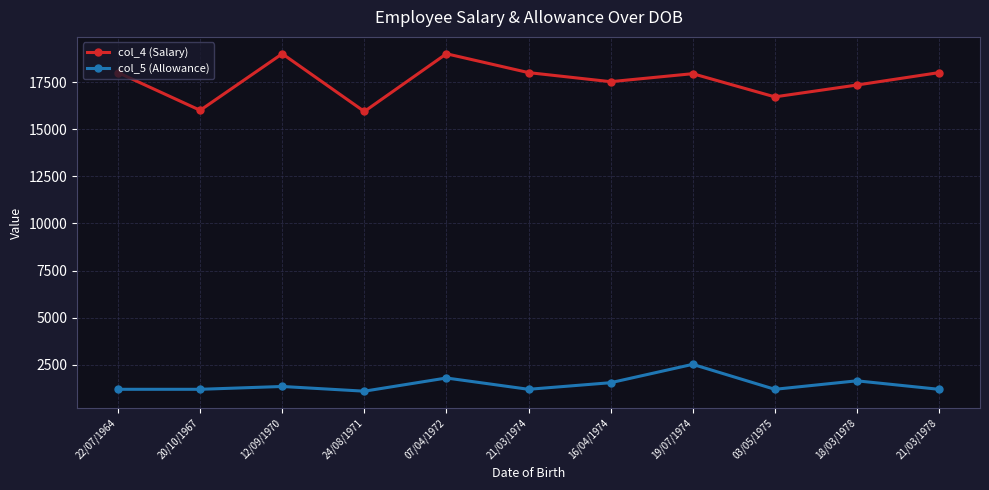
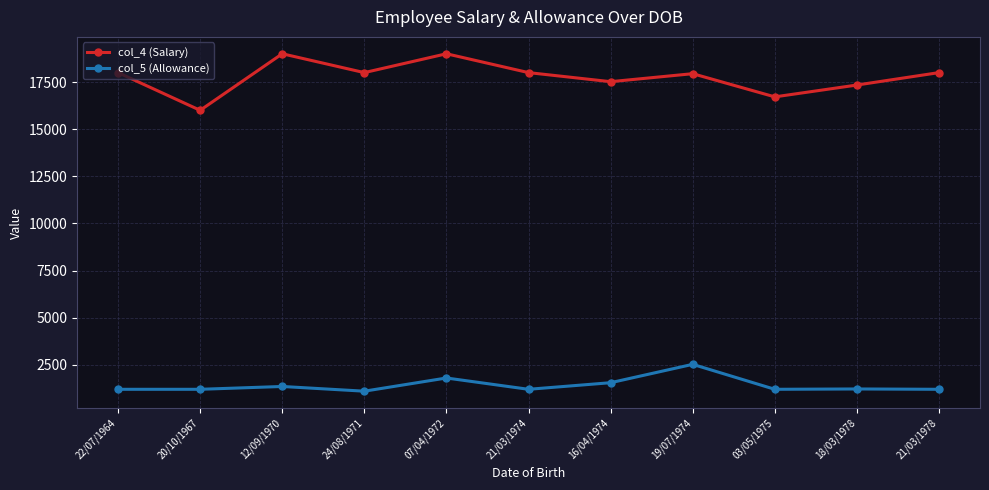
  {
    "col_4 (Salary)": {
      "20/10/1967": 16000,
      "12/09/1970": 19000,
-     "24/08/1971": 15900,
+     "24/08/1971": 18000,
      "07/04/1972": 19000,
      "21/03/1974": 18000,
      "16/04/1974": 17500,
      "19/07/1974": 17900,
      "03/05/1975": 16700,
      "18/03/1978": 17300,
      "21/03/1978": 18000
    },
    "col_5 (Allowance)": {
      "22/07/1964": 1200,
      "20/10/1967": 1200,
      "12/09/1970": 1400,
      "24/08/1971": 1100,
      "07/04/1972": 1800,
      "21/03/1974": 1200,
      "16/04/1974": 1600,
      "19/07/1974": 2500,
      "03/05/1975": 1200,
-     "18/03/1978": 1700,
+     "18/03/1978": 1200,
      "21/03/1978": 1200
    }
  }
